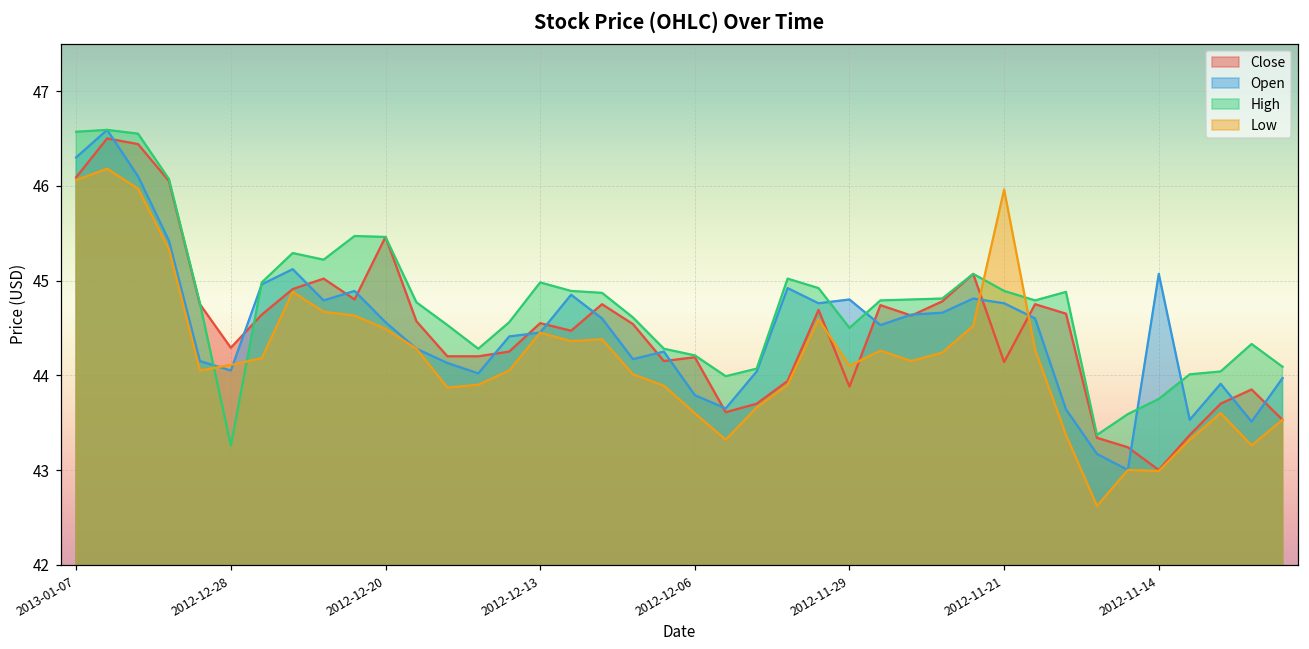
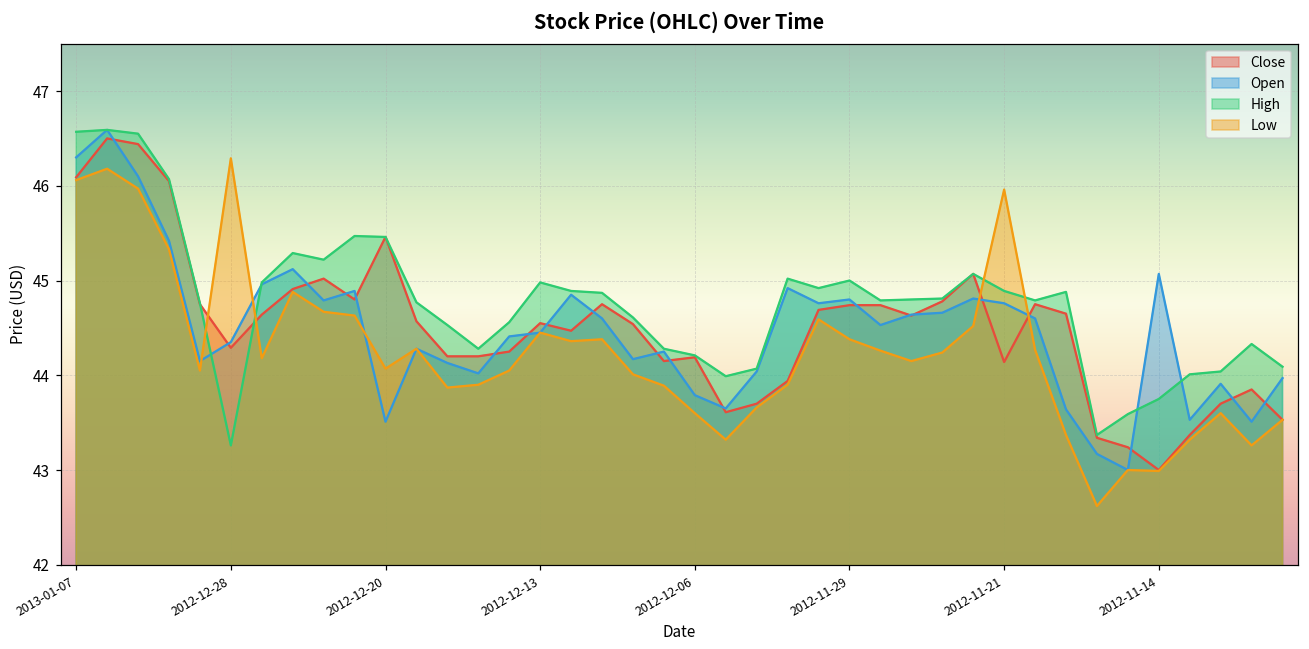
  {
    "Close": {
      "2012-12-28": 44.3,
      "2012-12-13": 44.6,
-     "2012-11-29": 43.9,
+     "2012-11-29": 44.7,
      "2012-11-21": 44.1
    },
    "Open": {
      "2013-01-07": 46.3,
-     "2012-12-28": 44.1,
-     "2012-12-20": 44.6,
+     "2012-12-28": 44.4,
+     "2012-12-20": 43.5,
      "2012-12-06": 43.8,
      "2012-11-29": 44.8,
      "2012-11-21": 44.8,
      "2012-11-14": 45.1
    },
    "High": {
      "2013-01-07": 46.6,
      "2012-12-28": 43.3,
      "2012-12-13": 45.0,
-     "2012-11-29": 44.5,
+     "2012-11-29": 45.0,
      "2012-11-21": 44.9,
      "2012-11-14": 43.8
    },
    "Low": {
-     "2012-12-28": 44.1,
-     "2012-12-20": 44.5,
+     "2012-12-28": 46.3,
+     "2012-12-20": 44.1,
      "2012-12-06": 43.6,
-     "2012-11-29": 44.1,
+     "2012-11-29": 44.4,
      "2012-11-21": 46.0
    }
  }
